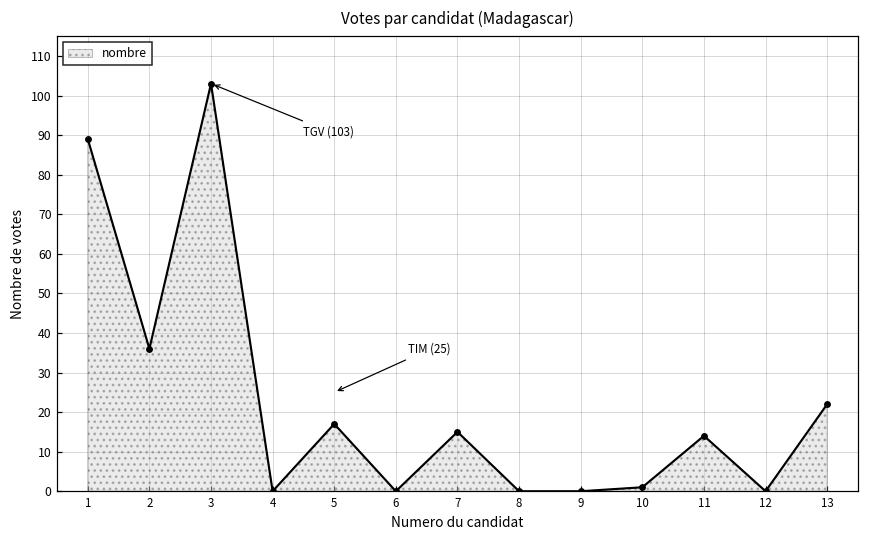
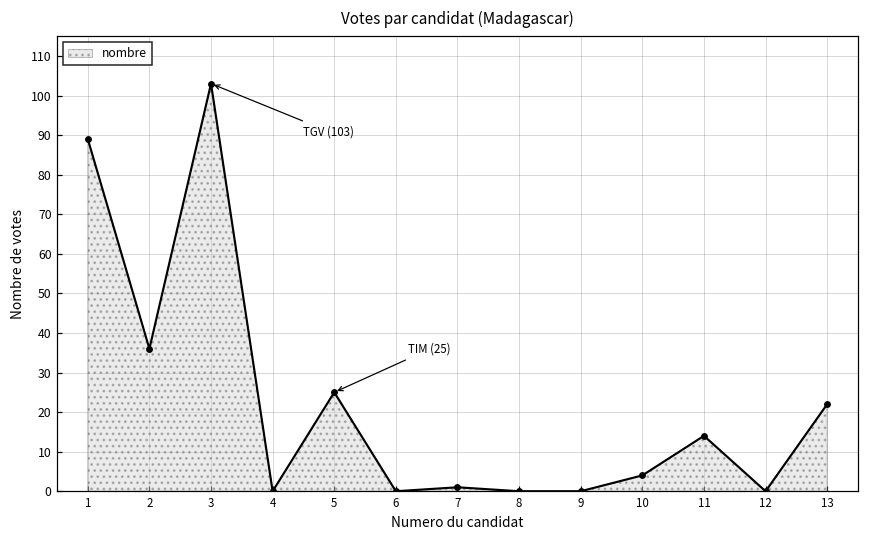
  {
    "1": 89,
    "2": 36,
    "4": 0,
-   "5": 17,
+   "5": 25,
    "6": 0,
-   "7": 15,
+   "7": 1,
    "8": 0,
    "9": 0,
-   "10": 1,
+   "10": 4,
    "11": 14,
    "12": 0,
    "13": 22
  }
